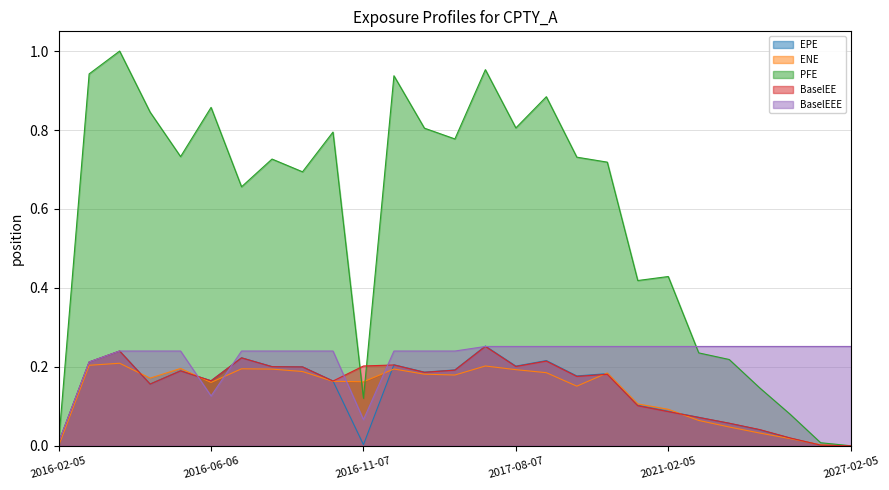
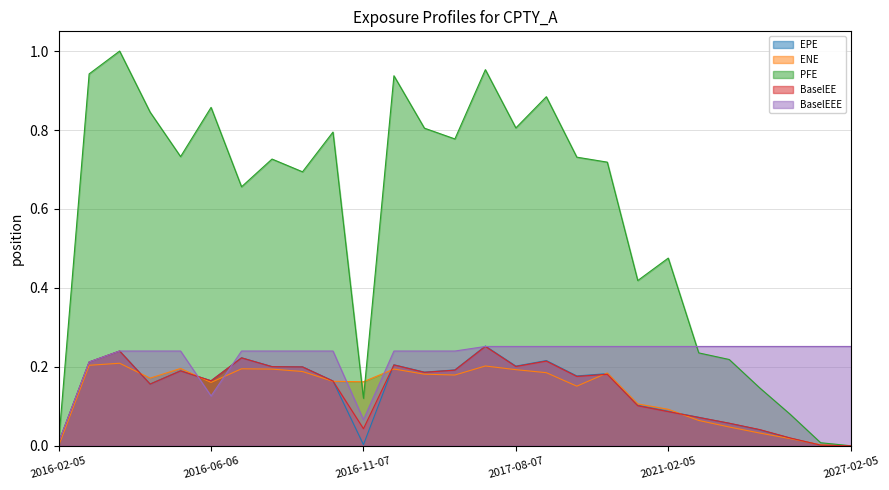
  {
    "EPE": {
      "2016-11-07": 0.00
    },
    "ENE": {
      "2016-02-05": 0.00,
      "2016-11-07": 0.16,
      "2017-08-07": 0.19
    },
    "PFE": {
      "2016-06-06": 0.86,
      "2016-11-07": 0.12,
      "2017-08-07": 0.81,
-     "2021-02-05": 0.43
+     "2021-02-05": 0.48
    },
    "BaselEE": {
-     "2016-11-07": 0.20
+     "2016-11-07": 0.04
    },
    "BaselEEE": {
      "2016-06-06": 0.13,
      "2016-11-07": 0.07,
      "2017-08-07": 0.25,
      "2021-02-05": 0.25,
      "2027-02-05": 0.25
    }
  }
